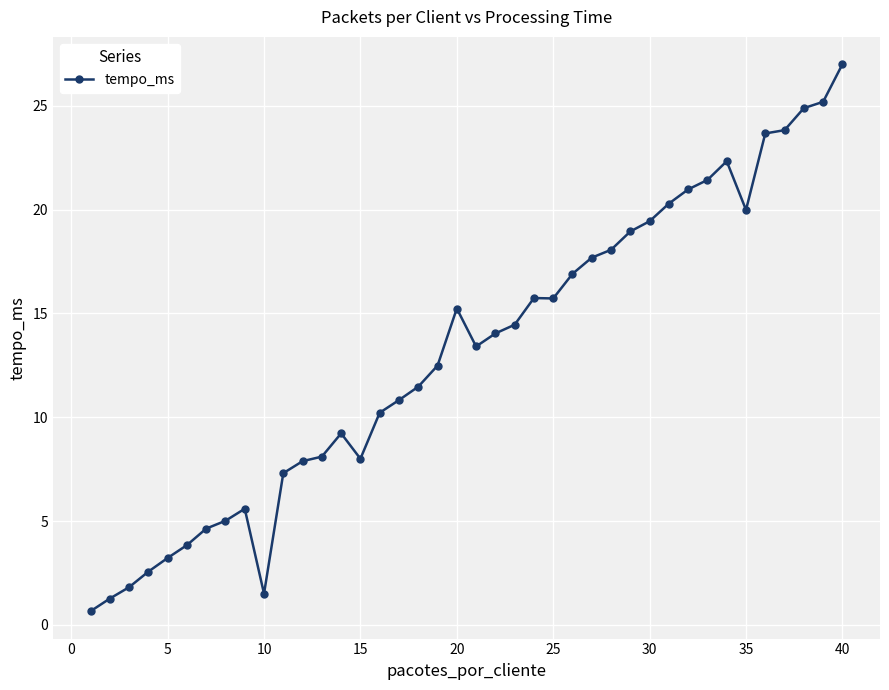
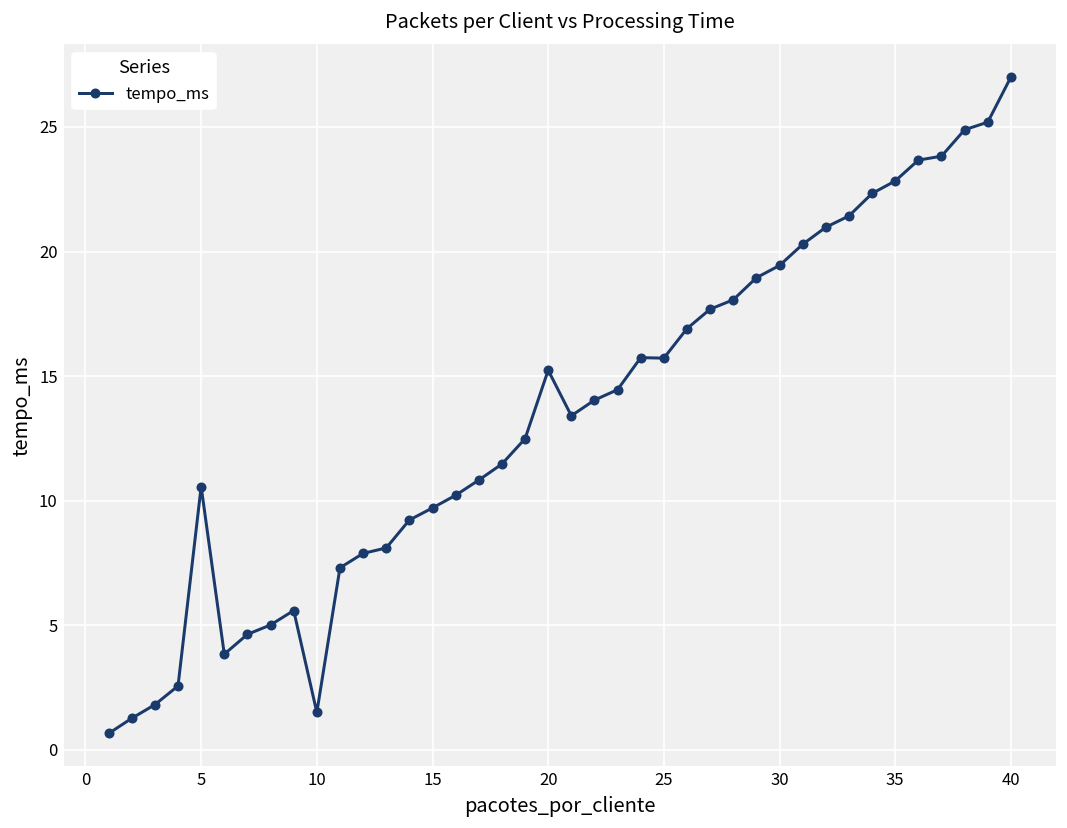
  {
-   "5": 3.2,
+   "5": 10.6,
    "10": 1.5,
-   "15": 8.0,
+   "15": 9.7,
    "20": 15.2,
    "25": 15.7,
    "30": 19.4,
-   "35": 20.0,
+   "35": 22.8,
    "40": 27.0
  }
